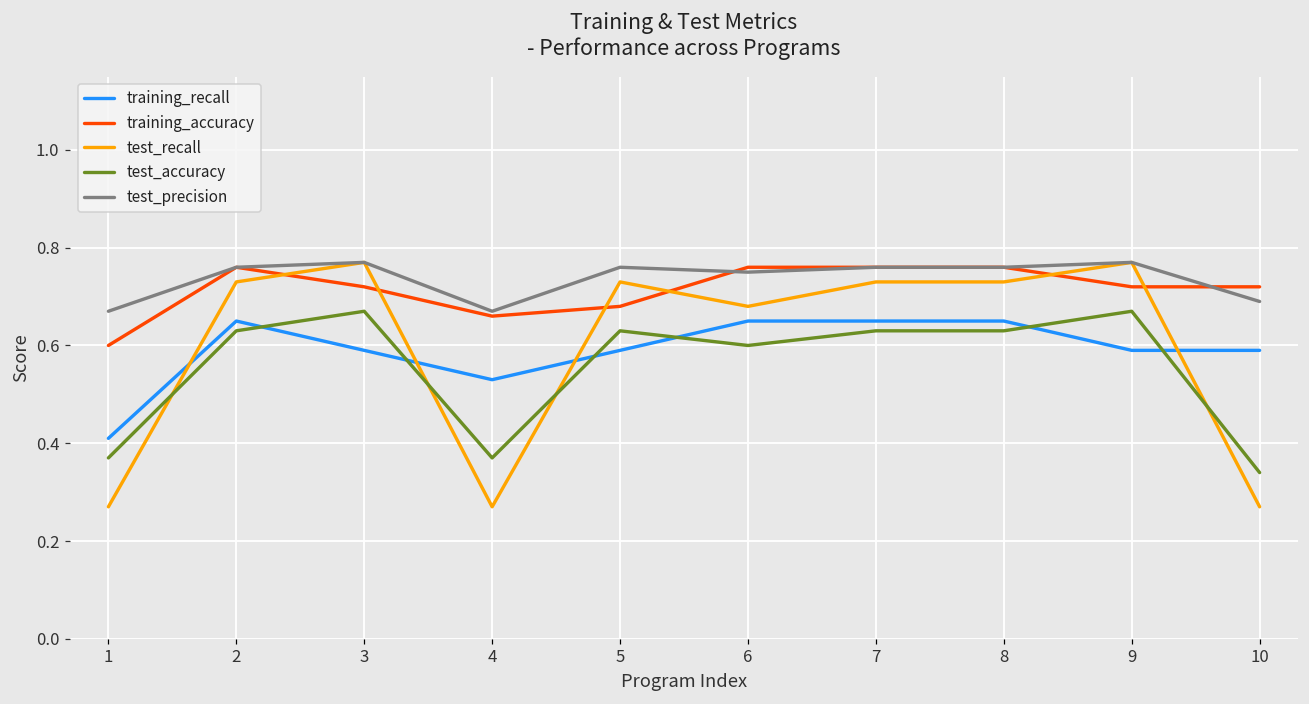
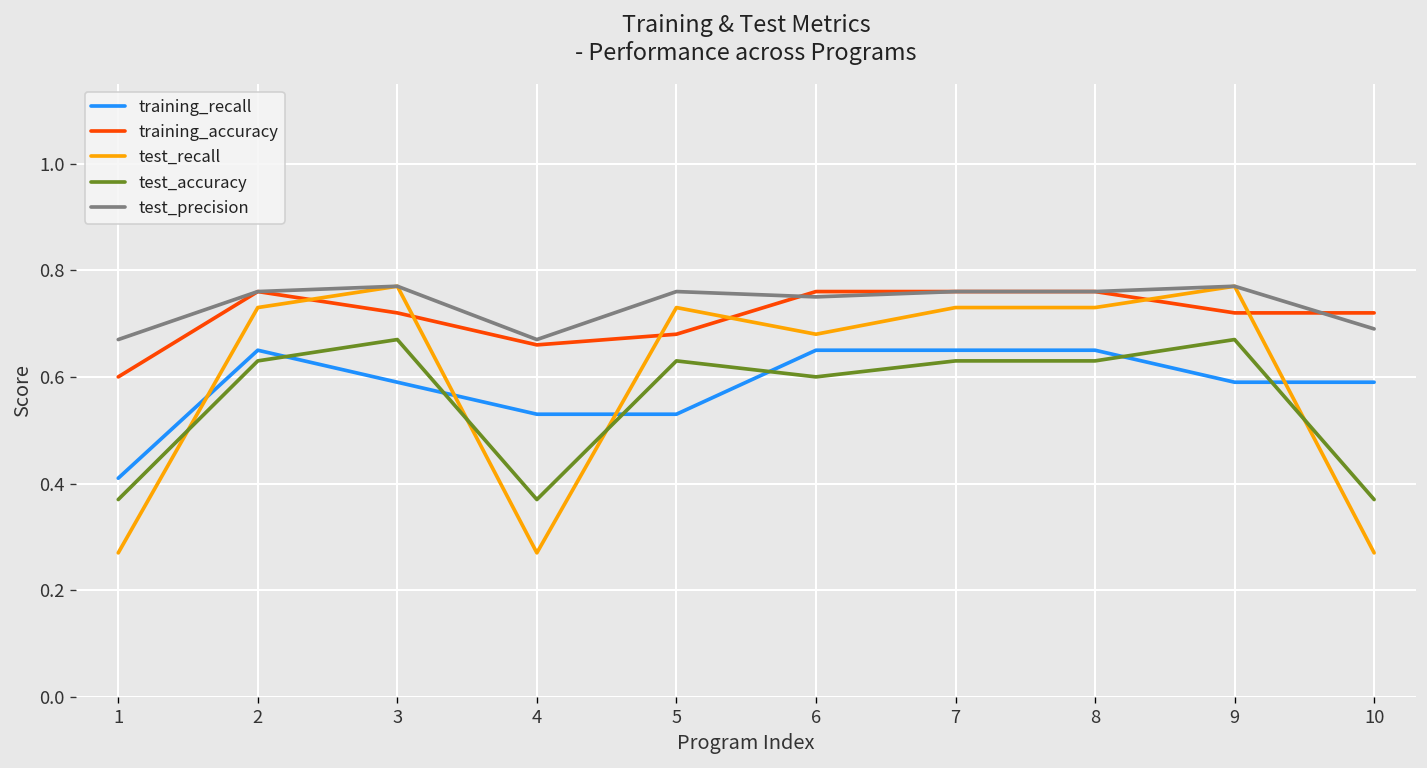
  {
    "training_recall": {
      "1": 0.41,
      "2": 0.65,
      "3": 0.59,
      "4": 0.53,
-     "5": 0.59,
+     "5": 0.53,
      "6": 0.65,
      "7": 0.65,
      "8": 0.65,
      "9": 0.59,
      "10": 0.59
    },
    "training_accuracy": {
      "1": 0.60,
      "3": 0.72,
      "4": 0.66,
      "5": 0.68,
      "6": 0.76,
      "9": 0.72,
      "10": 0.72
    },
    "test_recall": {
      "1": 0.27,
      "2": 0.73,
      "4": 0.27,
      "5": 0.73,
      "6": 0.68,
      "7": 0.73,
      "8": 0.73,
      "10": 0.27
    },
    "test_accuracy": {
      "1": 0.37,
      "2": 0.63,
      "3": 0.67,
      "4": 0.37,
      "5": 0.63,
      "6": 0.60,
      "7": 0.63,
      "8": 0.63,
      "9": 0.67,
-     "10": 0.34
+     "10": 0.37
    },
    "test_precision": {
      "1": 0.67,
      "4": 0.67,
      "5": 0.76,
      "6": 0.75,
      "10": 0.69
    }
  }
